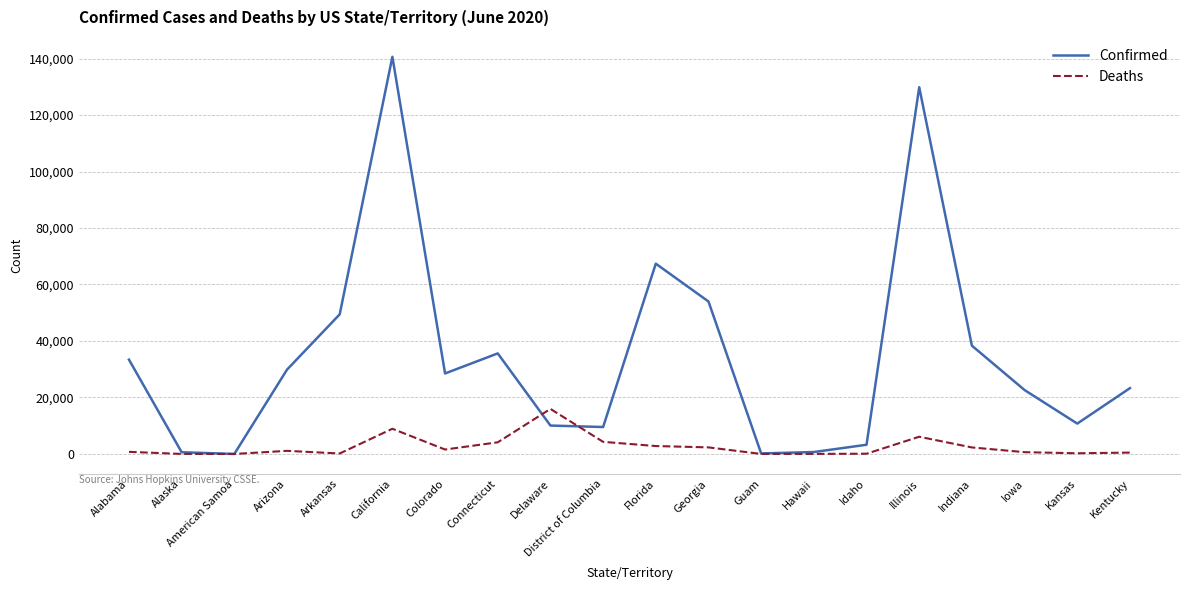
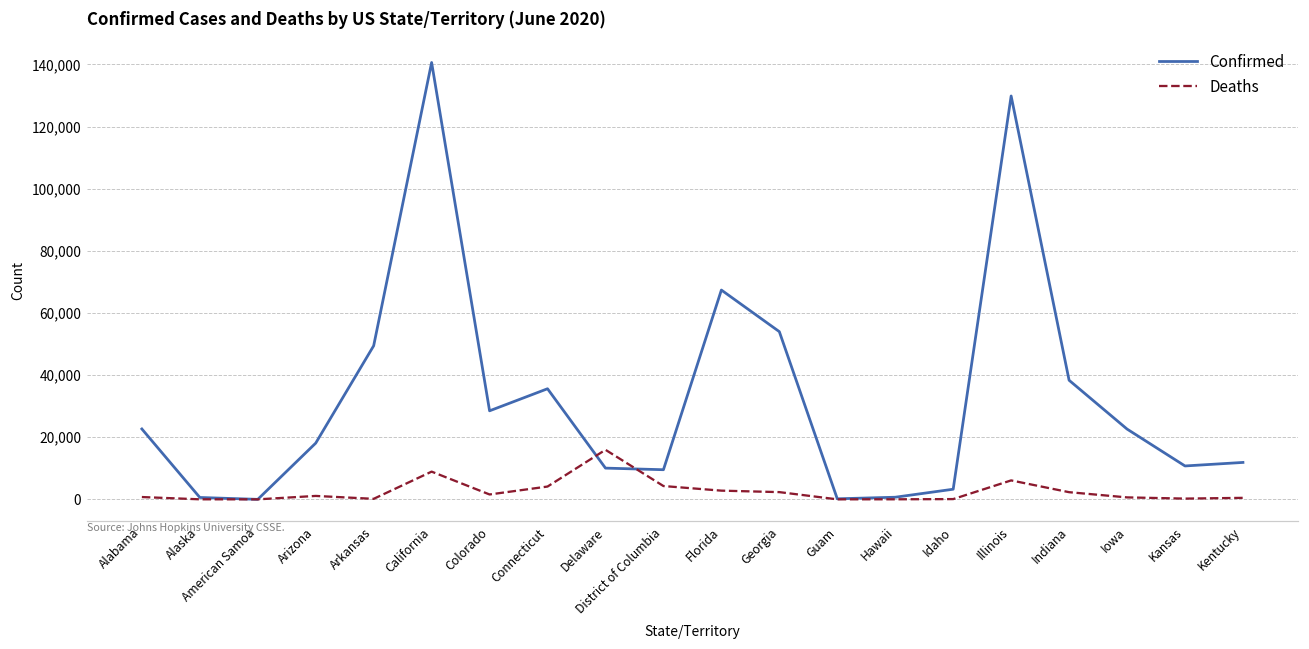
  {
    "Confirmed": {
-     "Alabama": "33,000",
-     "Arizona": "30,000",
+     "Alabama": "23,000",
+     "Arizona": "18,000",
      "Arkansas": "49,000",
      "California": "141,000",
      "Colorado": "28,000",
      "Connecticut": "36,000",
      "Delaware": "10,000",
      "District of Columbia": "10,000",
      "Florida": "67,000",
      "Georgia": "54,000",
      "Idaho": "3,000",
      "Illinois": "130,000",
      "Indiana": "38,000",
      "Iowa": "23,000",
      "Kansas": "11,000",
-     "Kentucky": "23,000"
+     "Kentucky": "12,000"
    },
    "Deaths": {
      "Alabama": "1,000",
      "Arizona": "1,000",
      "Arkansas": "0",
      "California": "9,000",
      "Colorado": "2,000",
      "Connecticut": "4,000",
      "Delaware": "16,000",
      "District of Columbia": "4,000",
      "Florida": "3,000",
      "Georgia": "2,000",
      "Idaho": "0",
      "Illinois": "6,000",
      "Indiana": "2,000",
      "Iowa": "1,000",
      "Kansas": "0",
      "Kentucky": "0"
    }
  }
